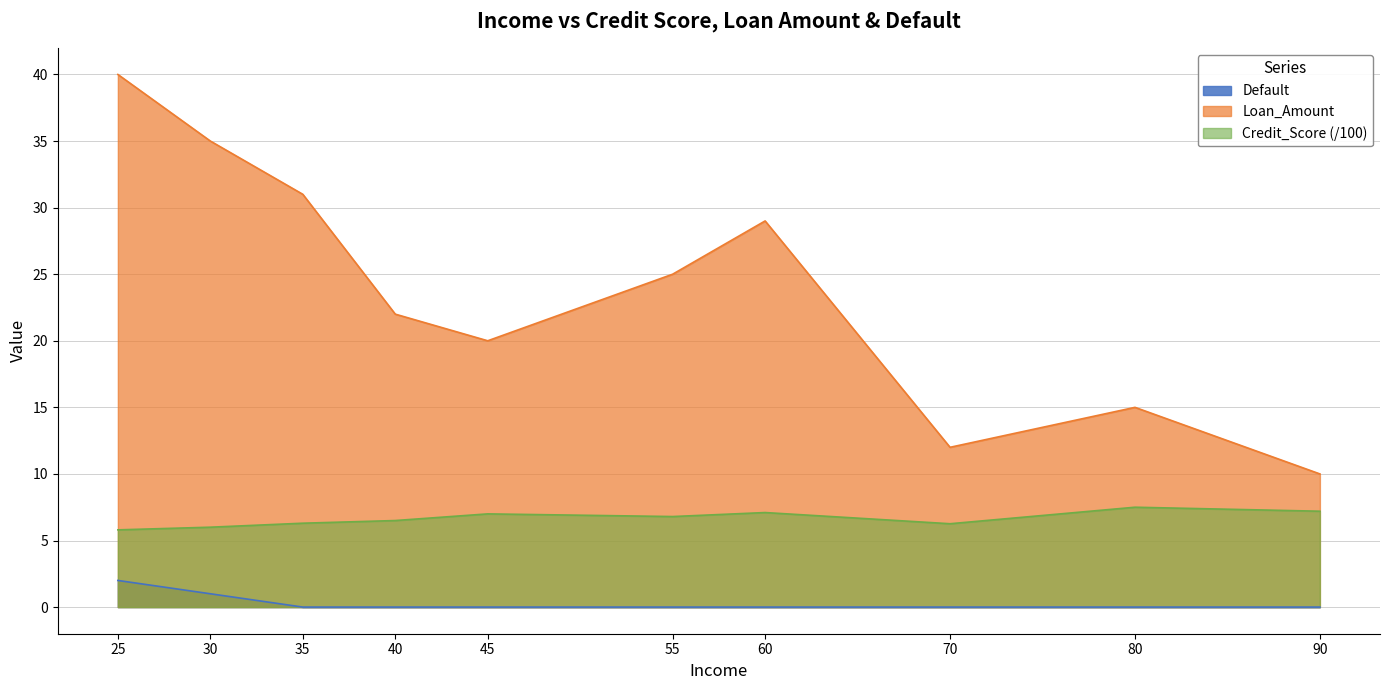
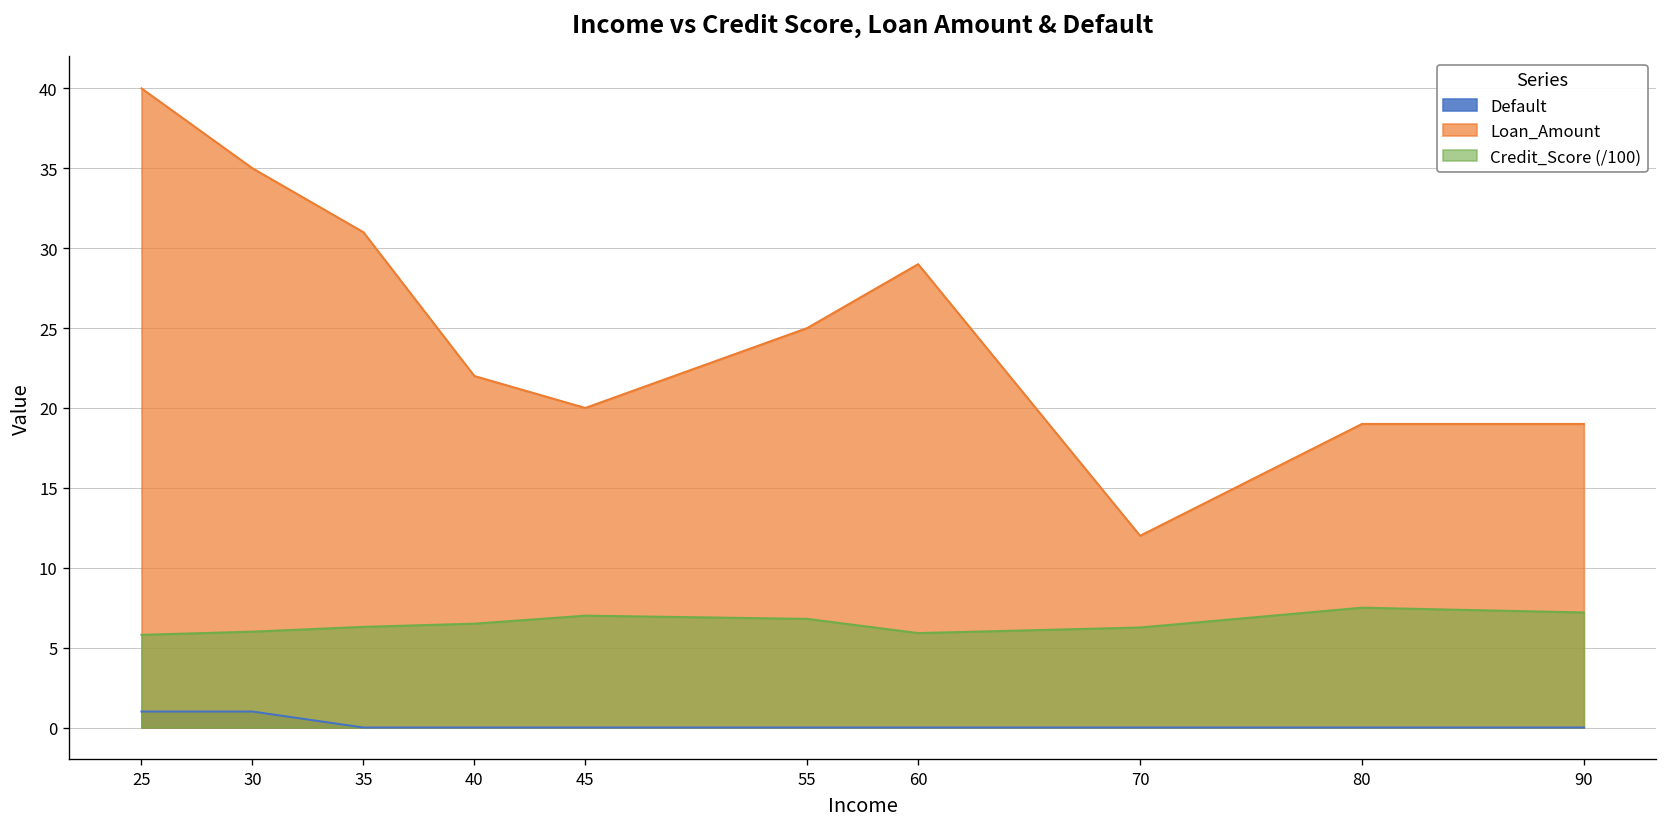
  {
    "Default": {
-     "25": 2,
+     "25": 1,
      "30": 1,
      "35": 0,
      "40": 0,
      "45": 0,
      "55": 0,
      "60": 0,
      "70": 0,
      "80": 0,
      "90": 0
    },
    "Loan_Amount": {
      "25": 40,
      "30": 35,
      "35": 31,
      "40": 22,
      "45": 20,
      "55": 25,
      "60": 29,
      "70": 12,
-     "80": 15,
-     "90": 10
+     "80": 19,
+     "90": 19
    },
    "Credit_Score (/100)": {
      "25": 5.8,
      "30": 6.0,
      "35": 6.3,
      "40": 6.5,
      "45": 7.0,
      "55": 6.8,
-     "60": 7.1,
+     "60": 5.9,
      "70": 6.3,
      "80": 7.5,
      "90": 7.2
    }
  }
